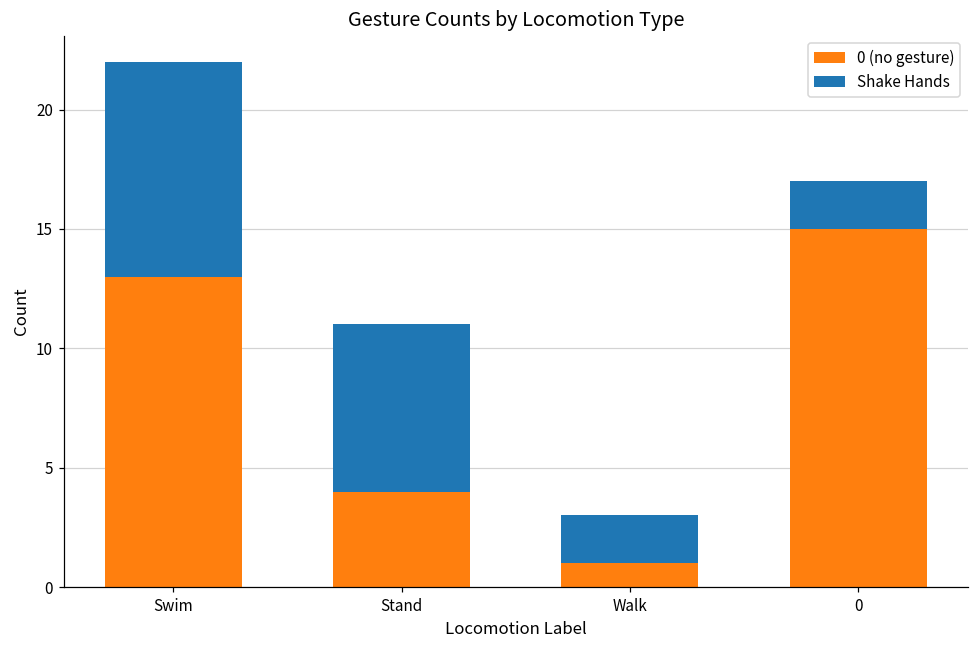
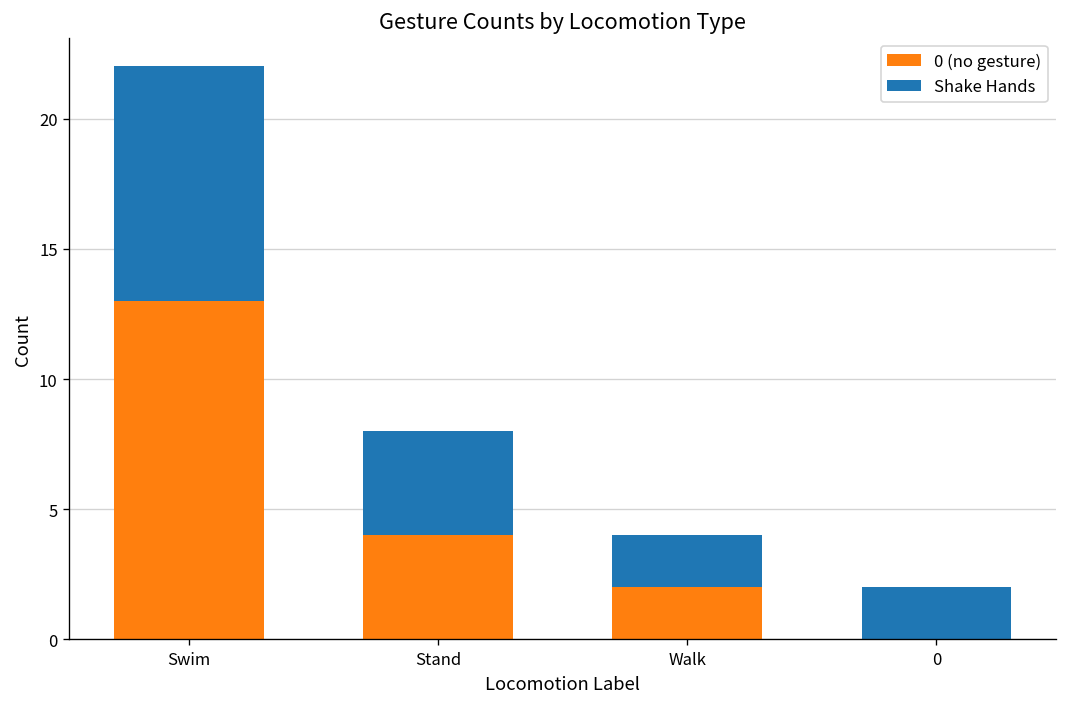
  {
    "0 (no gesture)": {
      "Swim": 13,
      "Stand": 4,
-     "Walk": 1,
-     "0": 15
+     "Walk": 2,
+     "0": 0
    },
    "Shake Hands": {
      "Swim": 9,
-     "Stand": 7,
+     "Stand": 4,
      "Walk": 2,
      "0": 2
    }
  }
